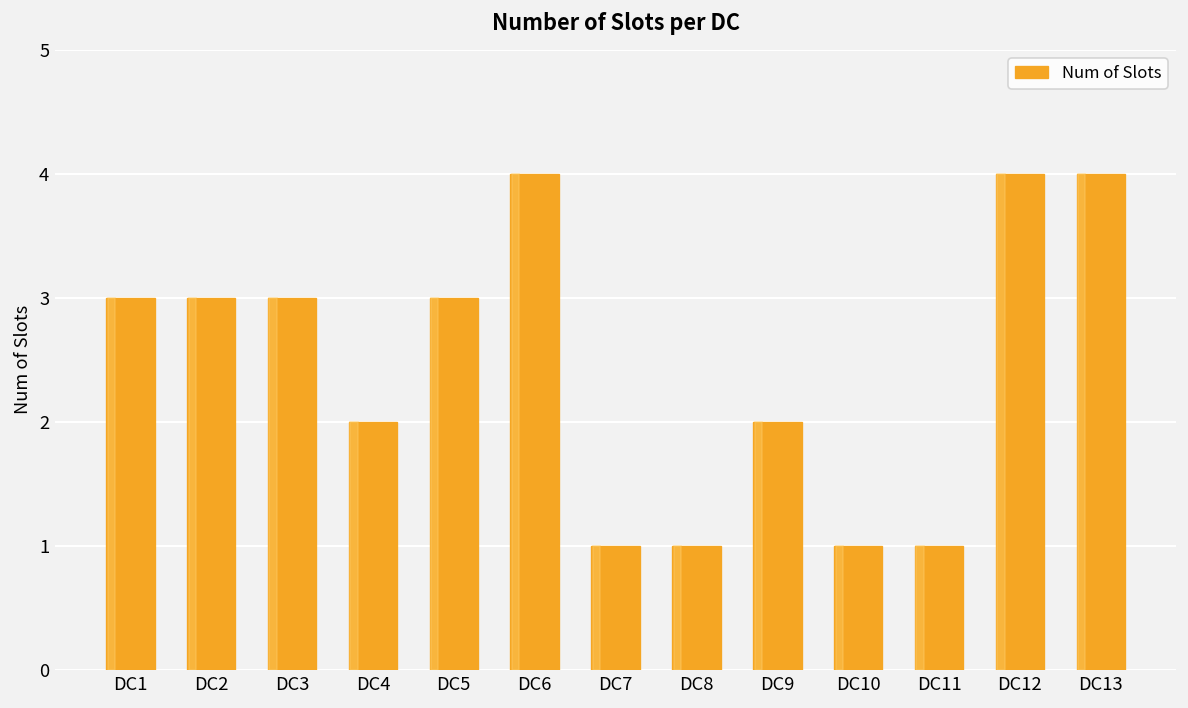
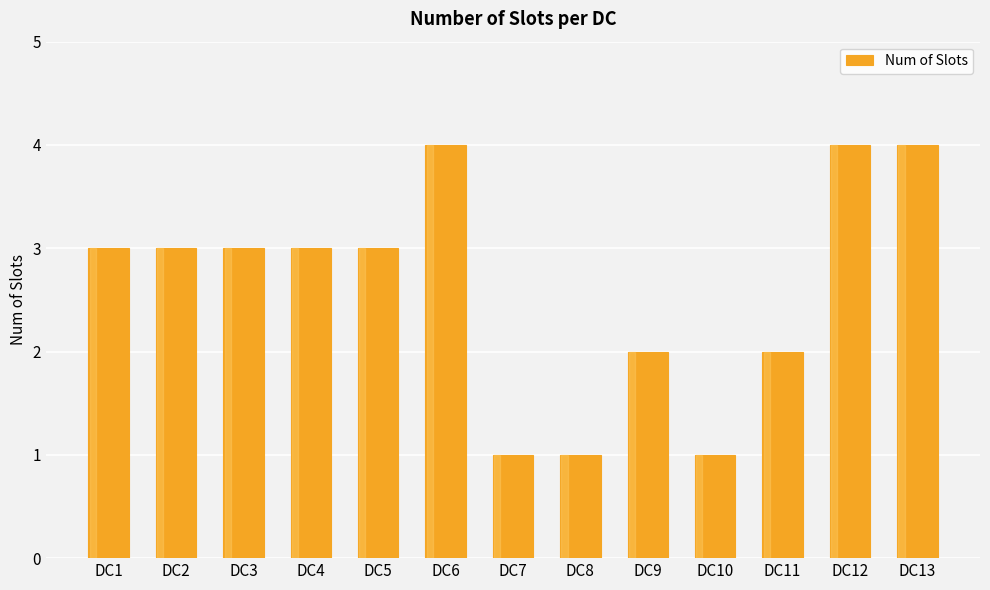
  {
    "DC1": 3,
    "DC2": 3,
    "DC3": 3,
-   "DC4": 2,
+   "DC4": 3,
    "DC5": 3,
    "DC6": 4,
    "DC7": 1,
    "DC8": 1,
    "DC9": 2,
    "DC10": 1,
-   "DC11": 1,
+   "DC11": 2,
    "DC12": 4,
    "DC13": 4
  }
